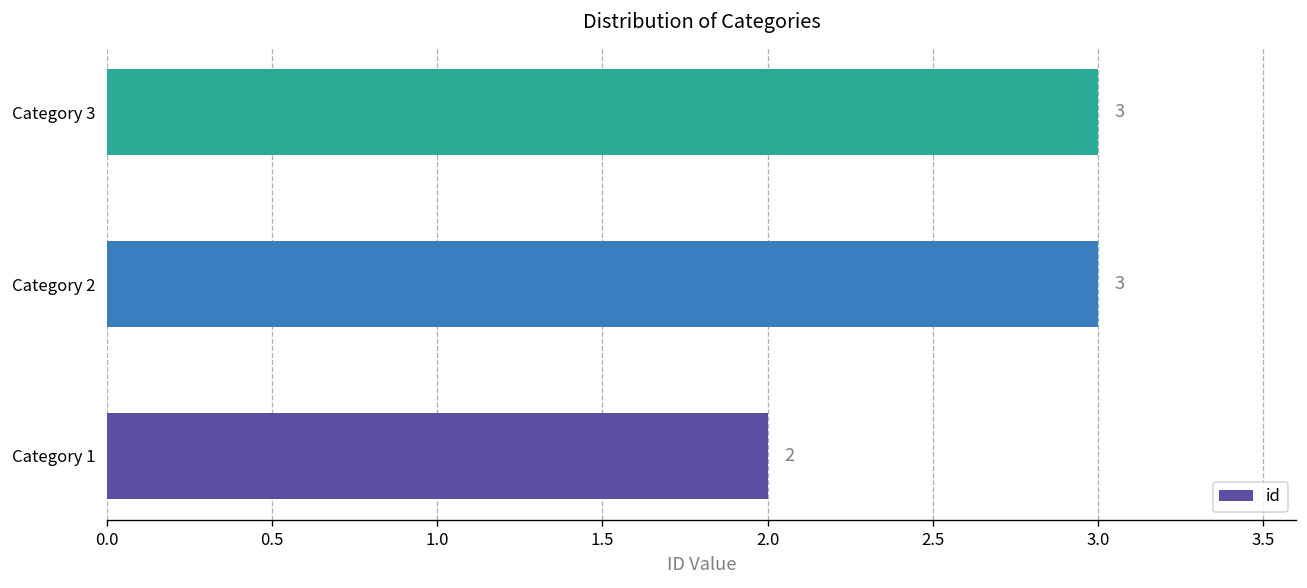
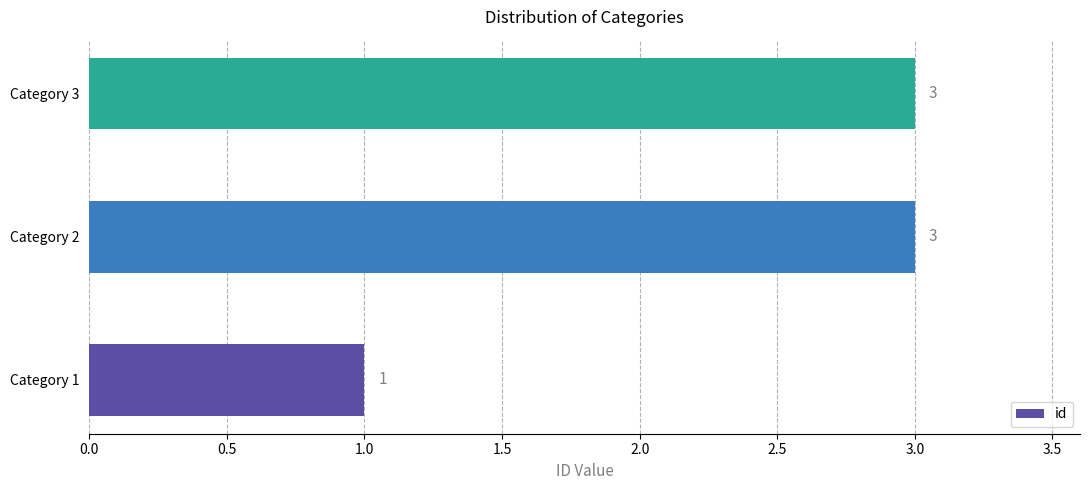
  {
    "Category 3": 3,
    "Category 2": 3,
-   "Category 1": 2
+   "Category 1": 1
  }
